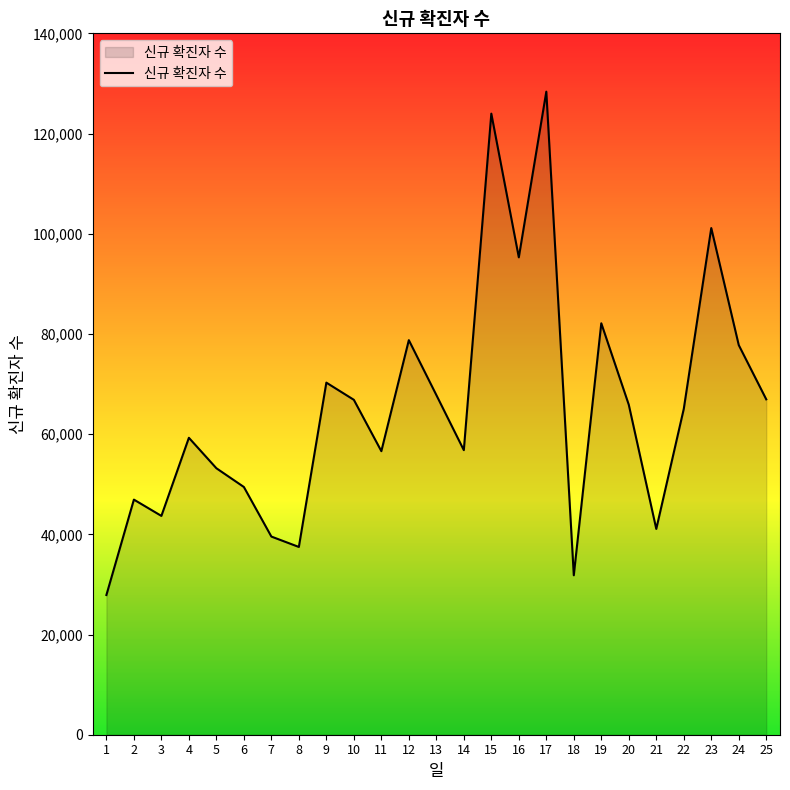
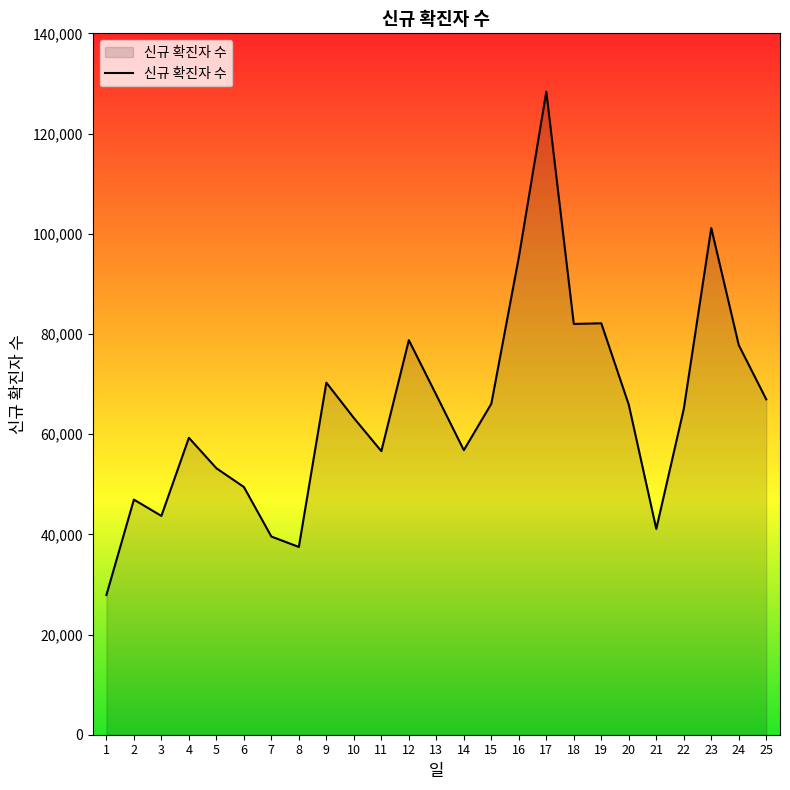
  {
    "1": "28,000",
    "2": "47,000",
    "3": "44,000",
    "4": "59,000",
    "5": "53,000",
    "6": "49,000",
    "7": "40,000",
    "8": "37,000",
    "9": "70,000",
-   "10": "67,000",
+   "10": "63,000",
    "11": "57,000",
    "12": "79,000",
    "13": "68,000",
    "14": "57,000",
-   "15": "124,000",
+   "15": "66,000",
    "16": "95,000",
    "17": "128,000",
-   "18": "32,000",
+   "18": "82,000",
    "19": "82,000",
    "20": "66,000",
    "21": "41,000",
    "22": "65,000",
    "23": "101,000",
    "24": "78,000",
    "25": "67,000"
  }
